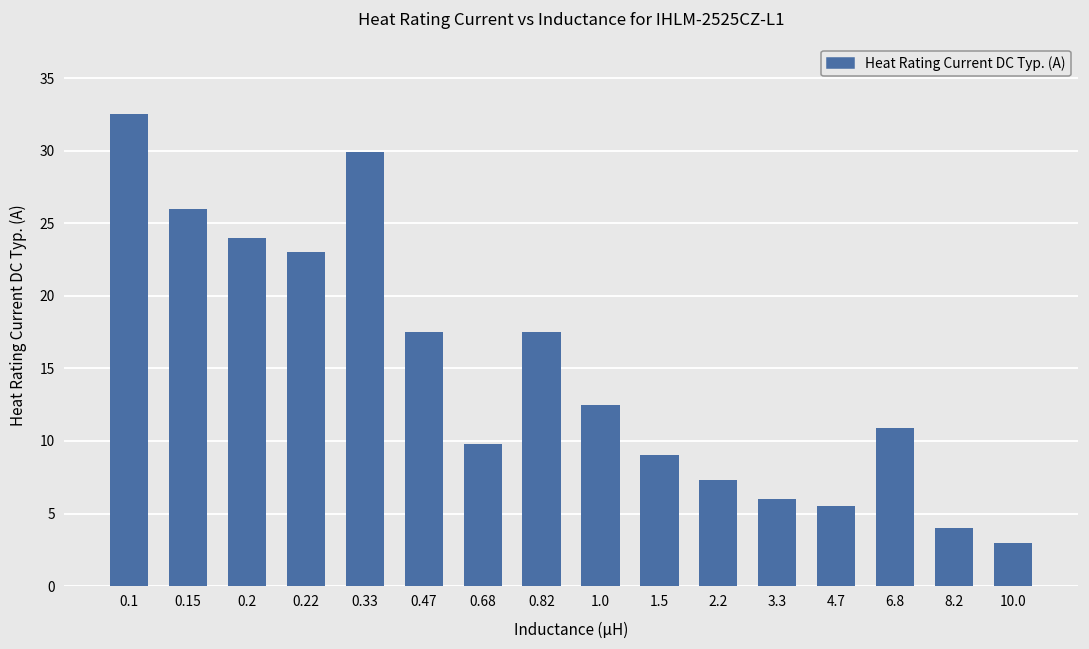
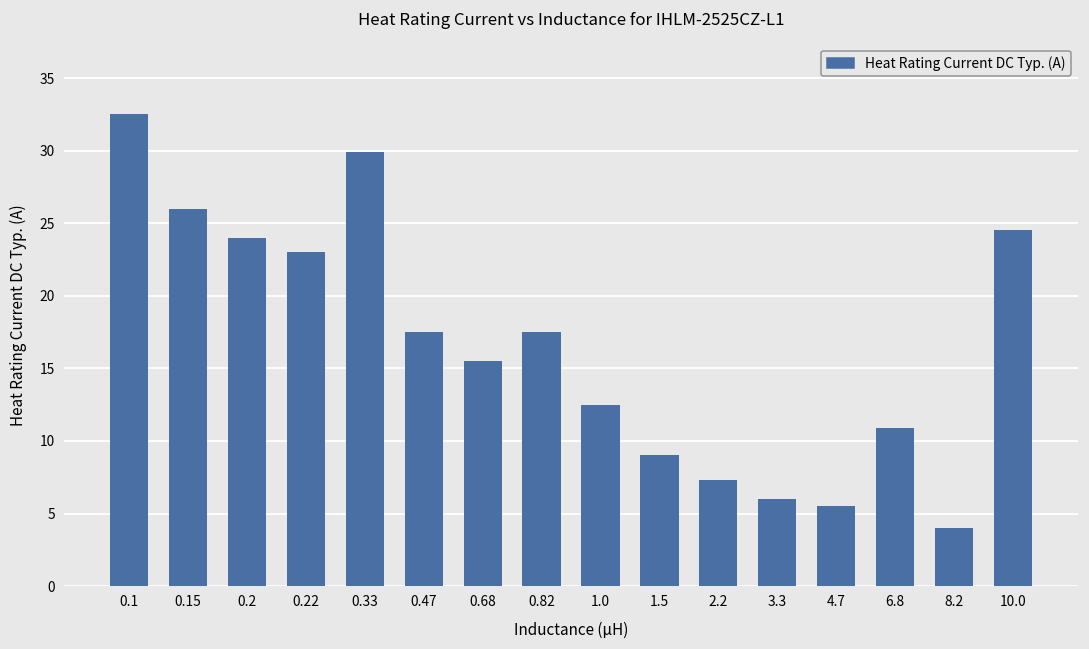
  {
    "0.1": 32.5,
    "0.15": 26.0,
    "0.2": 24.0,
    "0.22": 23.0,
    "0.33": 29.9,
    "0.47": 17.5,
-   "0.68": 9.8,
+   "0.68": 15.5,
    "0.82": 17.5,
    "1.0": 12.5,
    "1.5": 9.0,
    "2.2": 7.3,
    "3.3": 6.0,
    "4.7": 5.5,
    "6.8": 10.9,
    "8.2": 4.0,
-   "10.0": 3.0
+   "10.0": 24.5
  }
